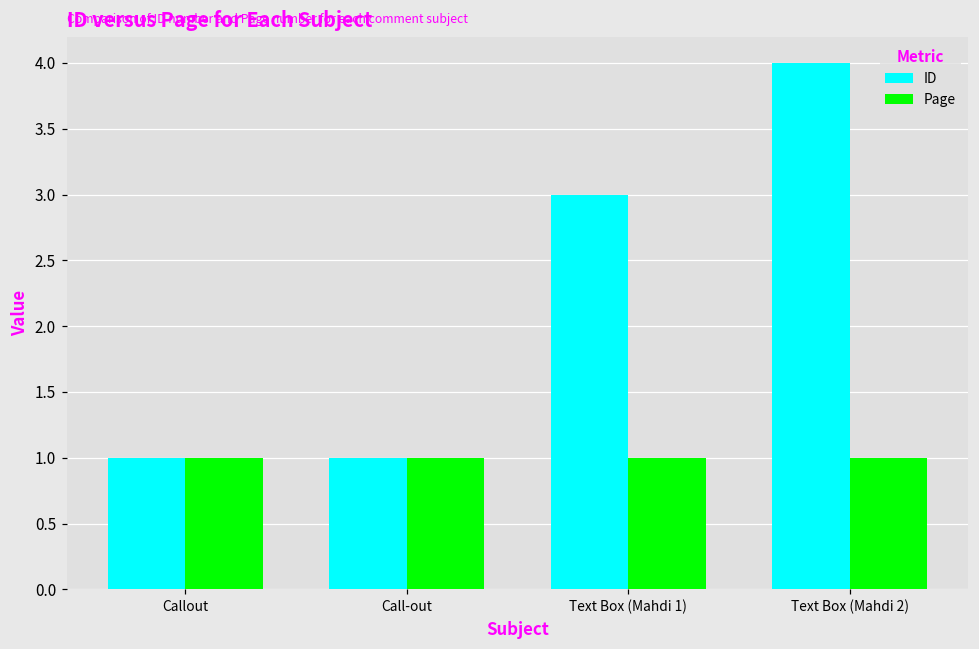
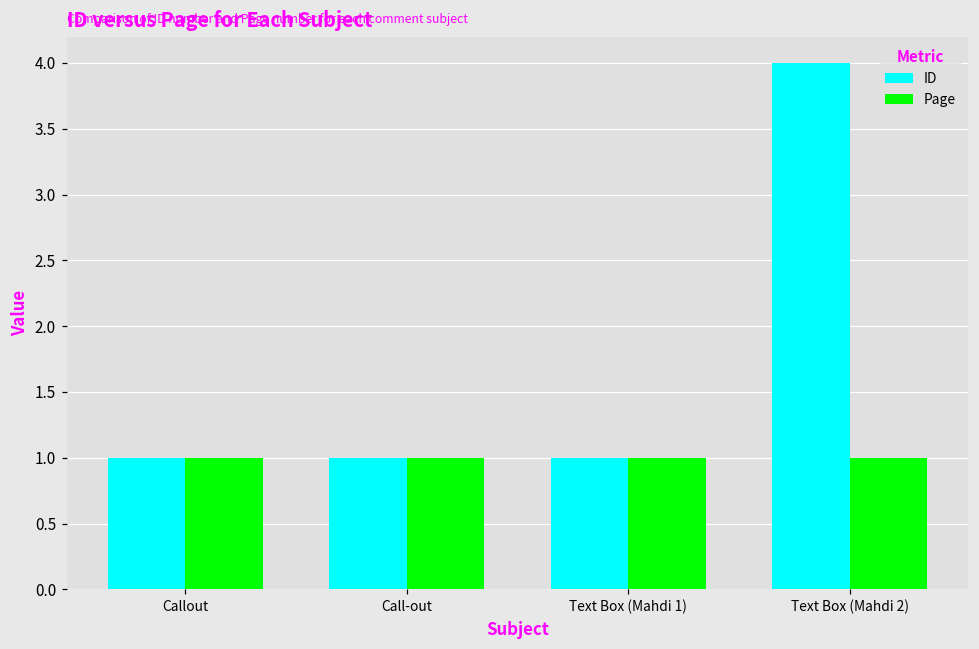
  {
    "ID": {
      "Callout": 1,
      "Call-out": 1,
-     "Text Box (Mahdi 1)": 3,
+     "Text Box (Mahdi 1)": 1,
      "Text Box (Mahdi 2)": 4
    },
    "Page": {
      "Callout": 1,
      "Call-out": 1,
      "Text Box (Mahdi 1)": 1,
      "Text Box (Mahdi 2)": 1
    }
  }
